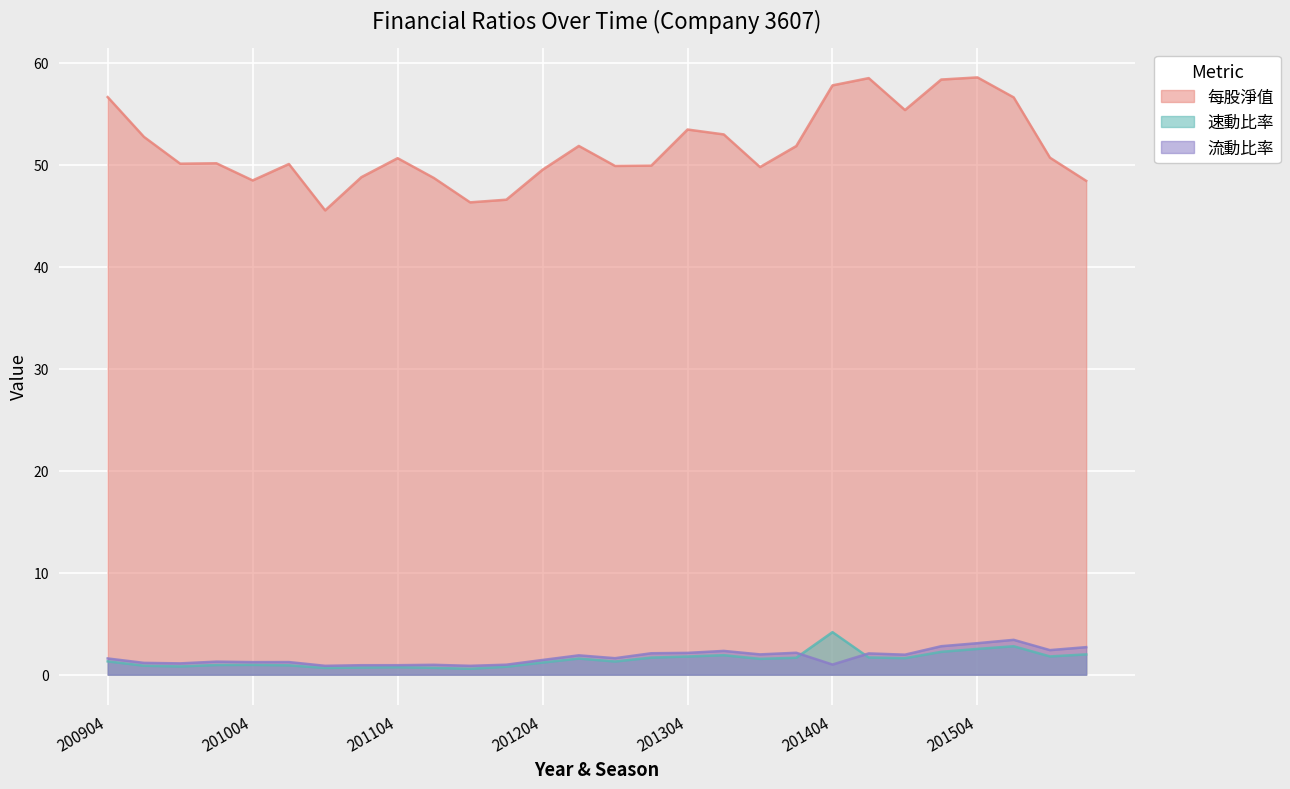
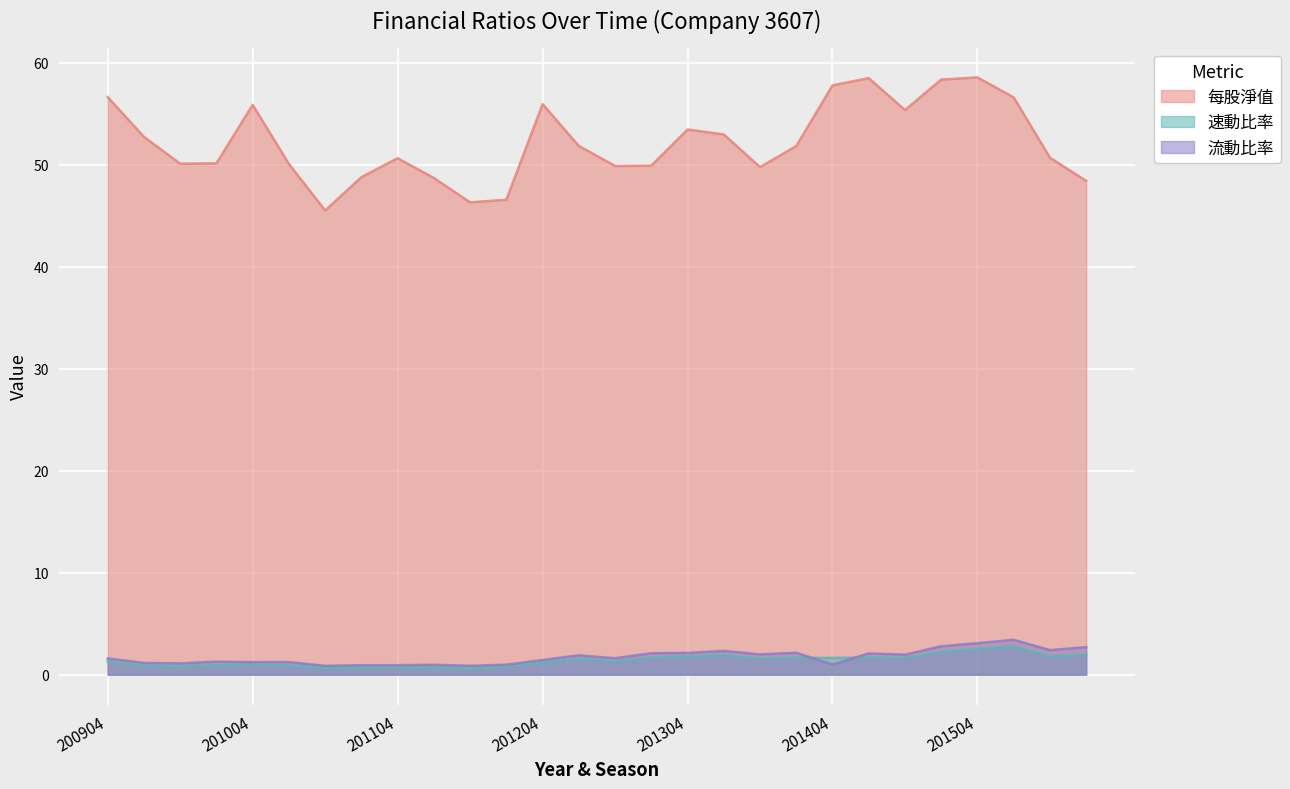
  {
    "每股淨值": {
      "200904": 56.6,
-     "201004": 48.5,
+     "201004": 55.9,
      "201104": 50.6,
-     "201204": 49.5,
+     "201204": 55.9,
      "201304": 53.5,
      "201404": 57.8,
      "201504": 58.6
    },
    "速動比率": {
      "200904": 1.3,
      "201004": 1.0,
      "201304": 1.8,
-     "201404": 4.2,
+     "201404": 1.6,
      "201504": 2.5
    },
    "流動比率": {
      "200904": 1.6,
      "201004": 1.2,
      "201304": 2.1,
      "201404": 1.0,
      "201504": 3.1
    }
  }
